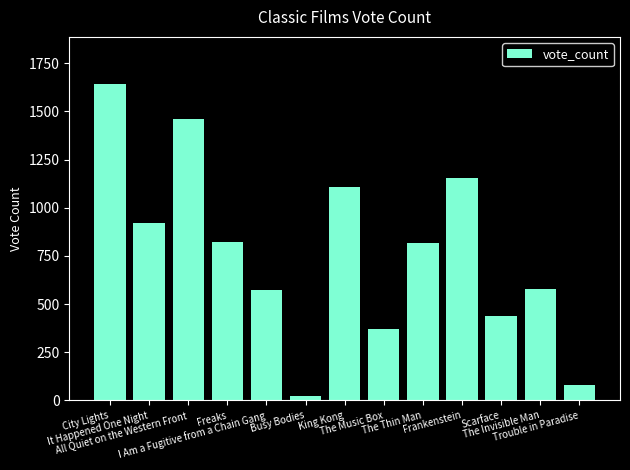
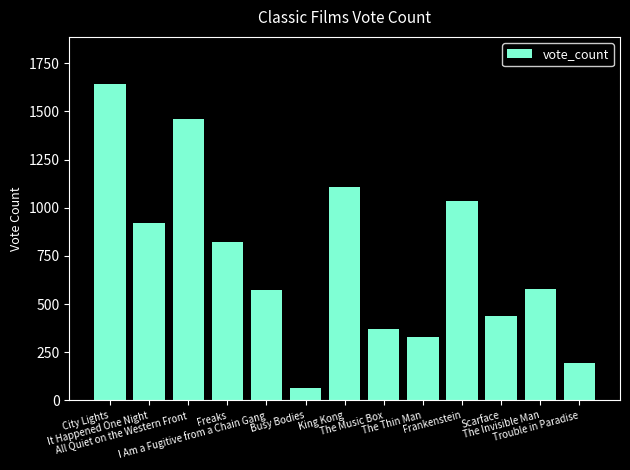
  {
    "City Lights": 1640,
    "It Happened One Night": 920,
    "All Quiet on the Western Front": 1460,
    "Freaks": 820,
    "I Am a Fugitive from a Chain Gang": 570,
-   "Busy Bodies": 20,
+   "Busy Bodies": 60,
    "King Kong": 1110,
    "The Music Box": 370,
-   "The Thin Man": 820,
-   "Frankenstein": 1150,
+   "The Thin Man": 330,
+   "Frankenstein": 1040,
    "Scarface": 440,
    "The Invisible Man": 580,
-   "Trouble in Paradise": 80
+   "Trouble in Paradise": 200
  }
